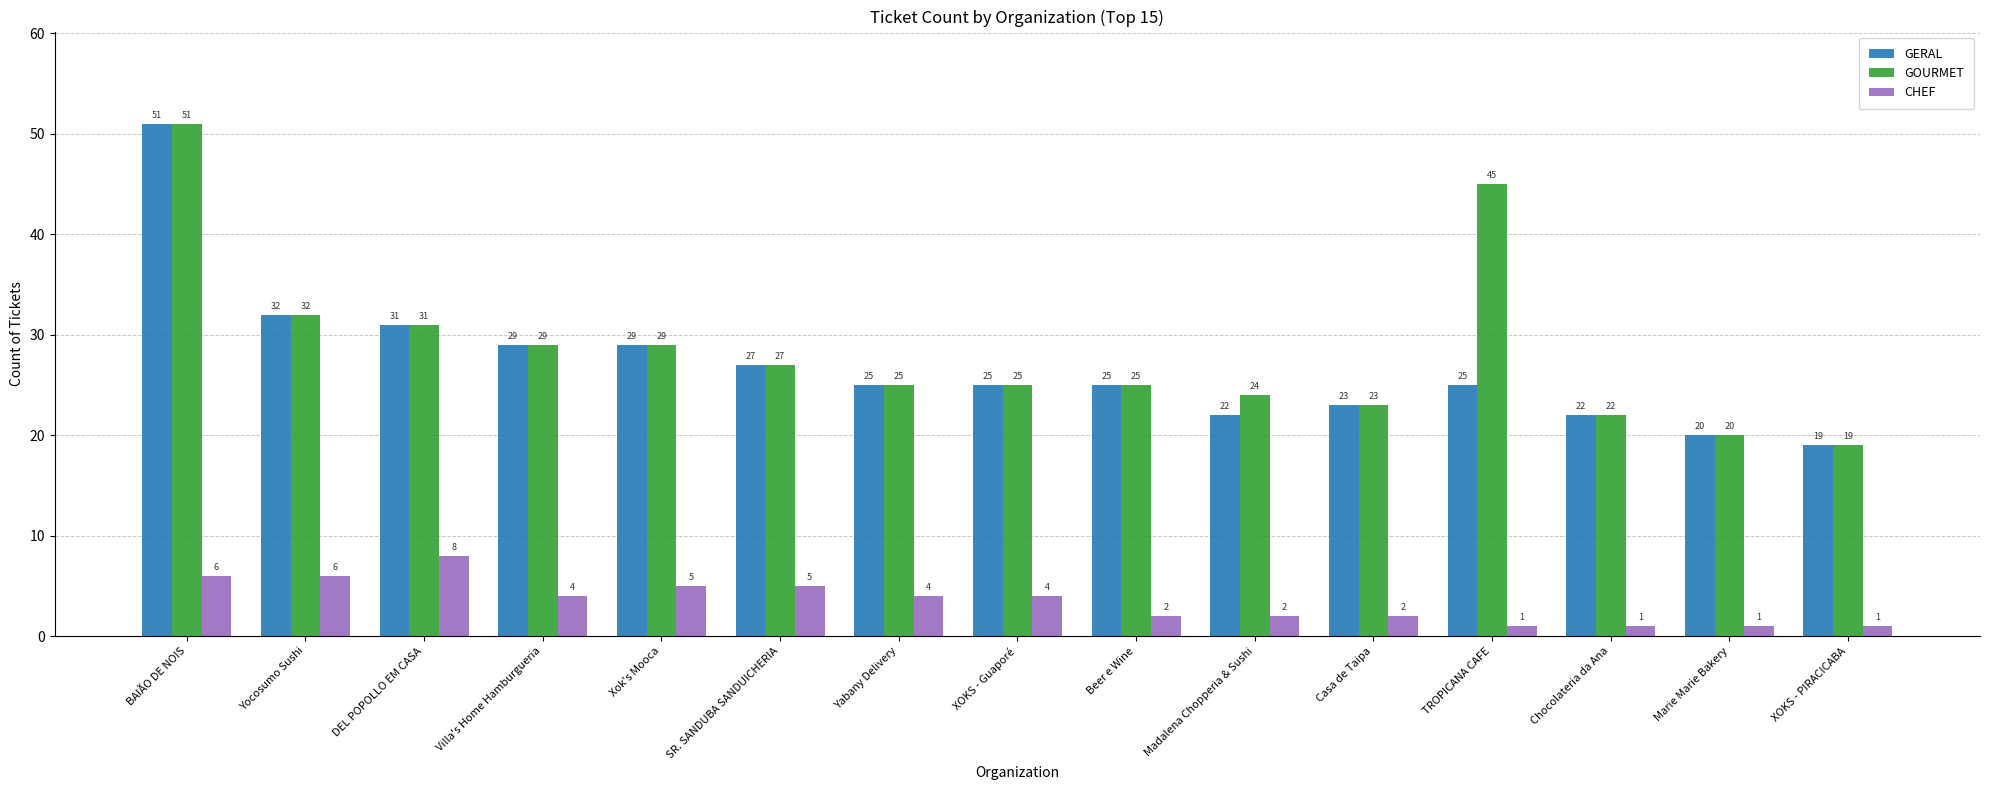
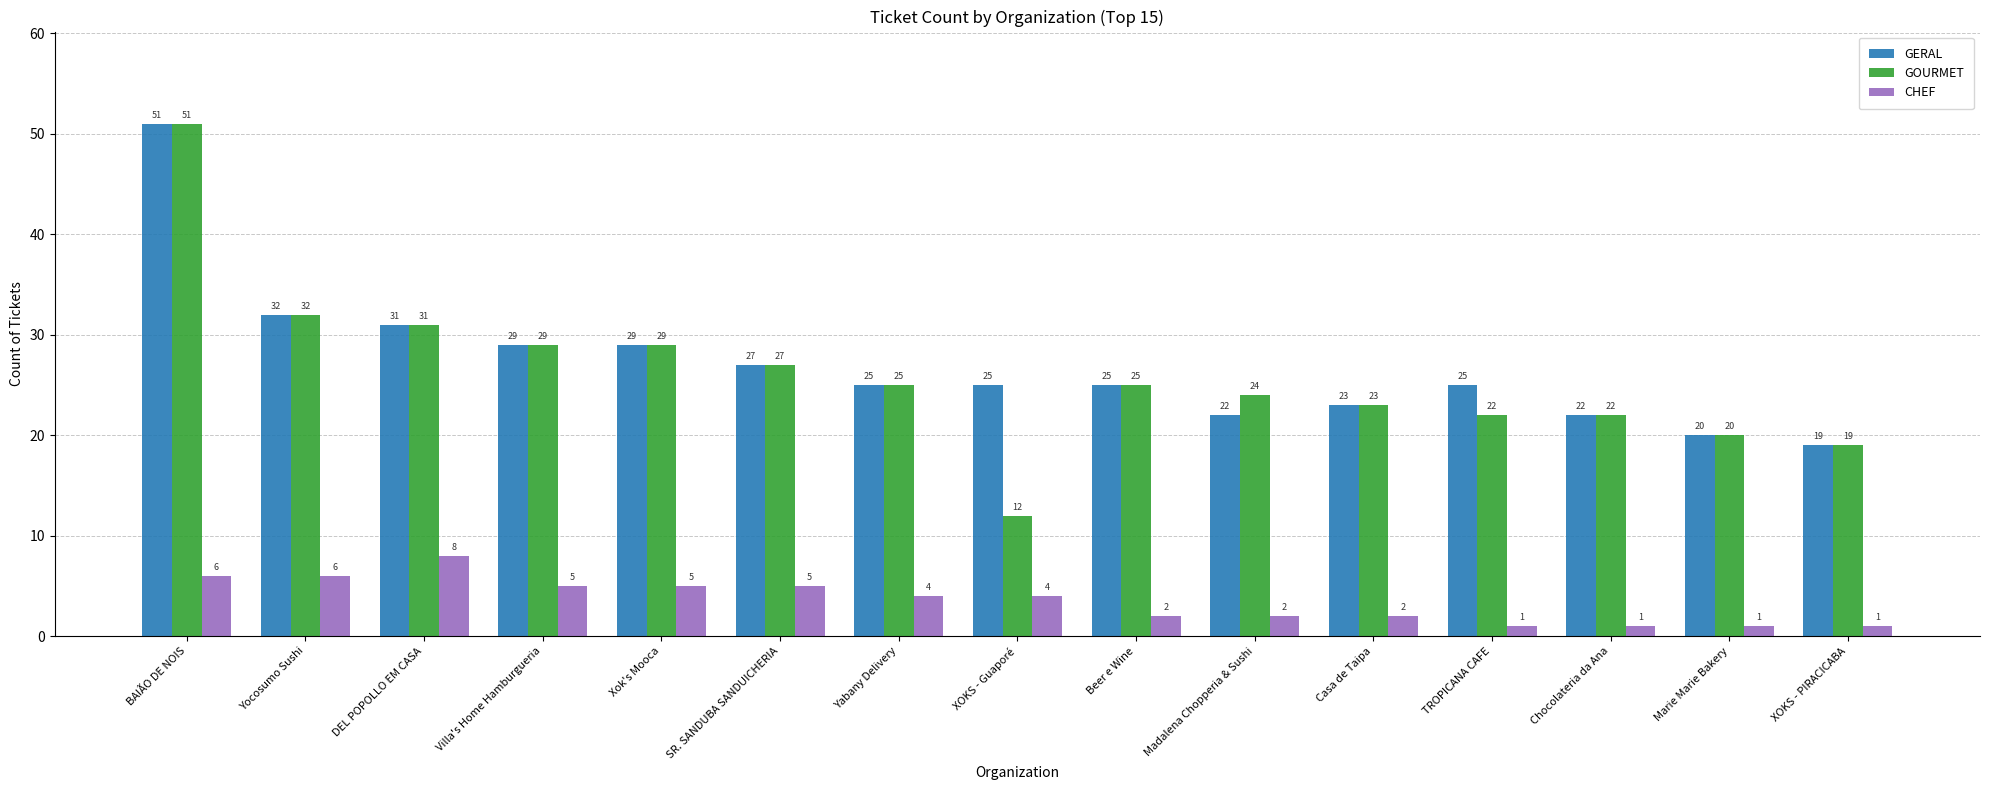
  {
    "GERAL": {
      "BAIÃO DE NOIS": 51,
      "Yocosumo Sushi": 32,
      "DEL POPOLLO EM CASA": 31,
      "Villa's Home Hamburgueria": 29,
      "Xok's Mooca": 29,
      "SR. SANDUBA SANDUICHERIA": 27,
      "Yabany Delivery": 25,
      "XOKS - Guaporé": 25,
      "Beer e Wine": 25,
      "Madalena Chopperia & Sushi": 22,
      "Casa de Taipa": 23,
      "TROPICANA CAFE": 25,
      "Chocolateria da Ana": 22,
      "Marie Marie Bakery": 20,
      "XOKS - PIRACICABA": 19
    },
    "GOURMET": {
      "BAIÃO DE NOIS": 51,
      "Yocosumo Sushi": 32,
      "DEL POPOLLO EM CASA": 31,
      "Villa's Home Hamburgueria": 29,
      "Xok's Mooca": 29,
      "SR. SANDUBA SANDUICHERIA": 27,
      "Yabany Delivery": 25,
-     "XOKS - Guaporé": 25,
+     "XOKS - Guaporé": 12,
      "Beer e Wine": 25,
      "Madalena Chopperia & Sushi": 24,
      "Casa de Taipa": 23,
-     "TROPICANA CAFE": 45,
+     "TROPICANA CAFE": 22,
      "Chocolateria da Ana": 22,
      "Marie Marie Bakery": 20,
      "XOKS - PIRACICABA": 19
    },
    "CHEF": {
      "BAIÃO DE NOIS": 6,
      "Yocosumo Sushi": 6,
      "DEL POPOLLO EM CASA": 8,
-     "Villa's Home Hamburgueria": 4,
+     "Villa's Home Hamburgueria": 5,
      "Xok's Mooca": 5,
      "SR. SANDUBA SANDUICHERIA": 5,
      "Yabany Delivery": 4,
      "XOKS - Guaporé": 4,
      "Beer e Wine": 2,
      "Madalena Chopperia & Sushi": 2,
      "Casa de Taipa": 2,
      "TROPICANA CAFE": 1,
      "Chocolateria da Ana": 1,
      "Marie Marie Bakery": 1,
      "XOKS - PIRACICABA": 1
    }
  }
